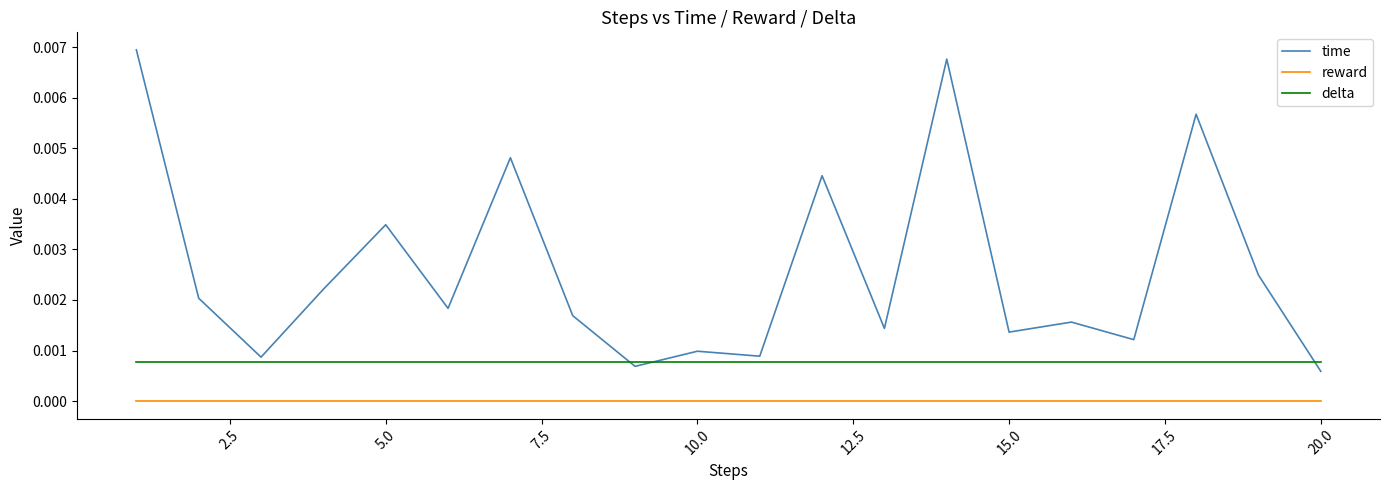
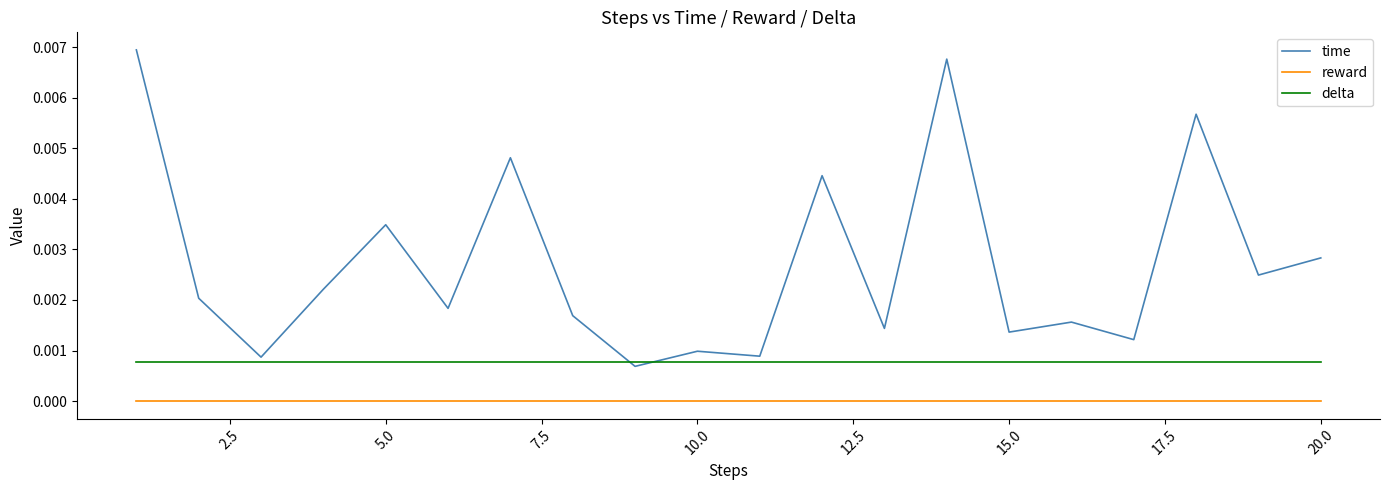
  {
    "time": {
      "5.0": 0.0035,
      "10.0": 0.0010,
      "15.0": 0.0014,
-     "20.0": 0.0006
+     "20.0": 0.0028
    },
    "reward": {
      "5.0": 0.0000,
      "10.0": 0.0000,
      "15.0": 0.0000,
      "20.0": 0.0000
    },
    "delta": {
      "5.0": 0.0008,
      "10.0": 0.0008,
      "15.0": 0.0008,
      "20.0": 0.0008
    }
  }
